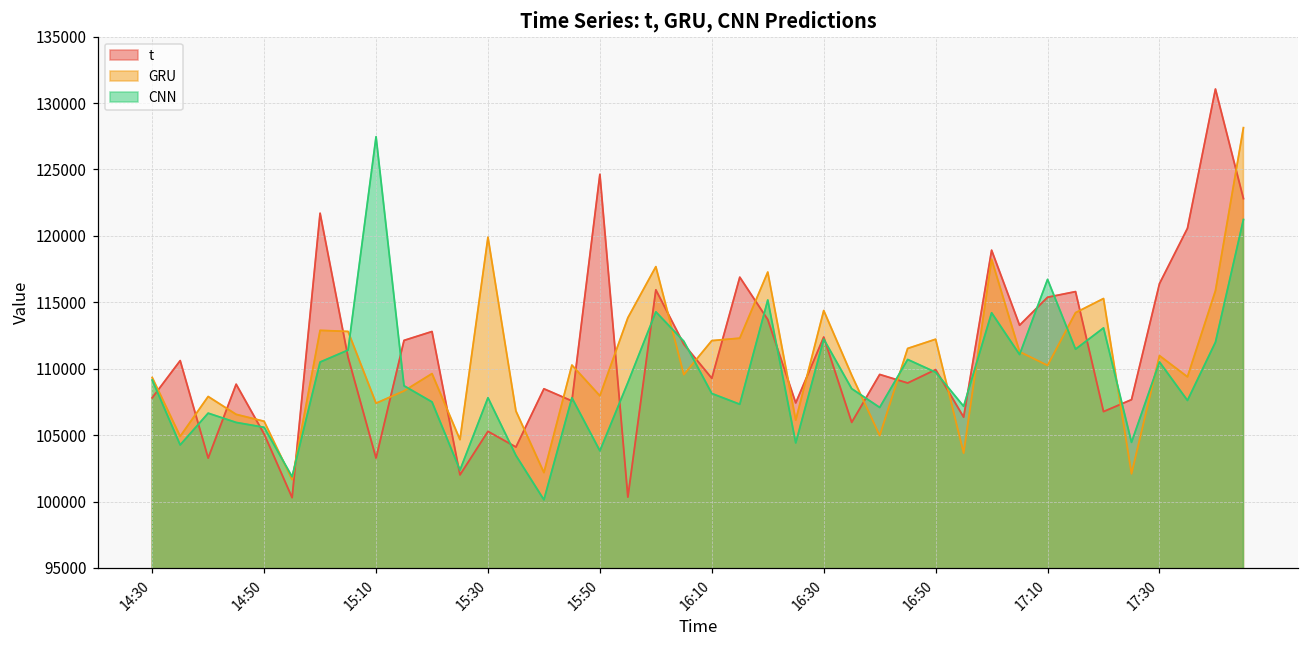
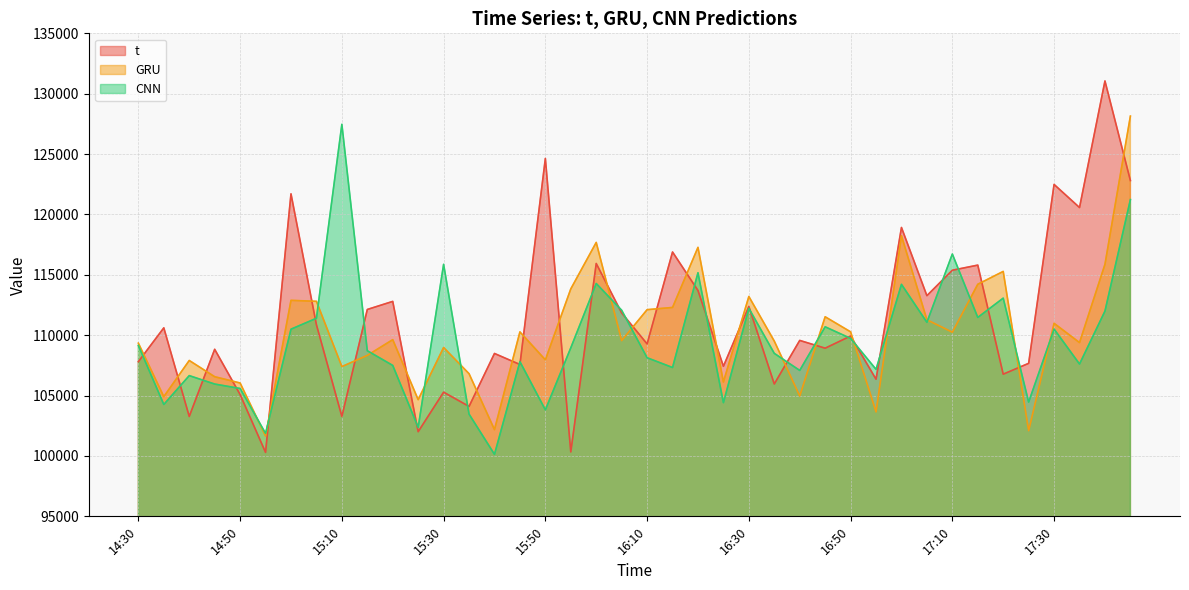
  {
    "t": {
      "14:30": 107800,
      "14:50": 105100,
      "15:10": 103300,
      "15:30": 105300,
      "15:50": 124600,
      "16:10": 109300,
      "17:10": 115400,
-     "17:30": 116400
+     "17:30": 122500
    },
    "GRU": {
      "14:50": 106000,
      "15:10": 107400,
-     "15:30": 119900,
+     "15:30": 109000,
      "15:50": 108000,
      "16:10": 112100,
-     "16:30": 114400,
-     "16:50": 112200,
+     "16:30": 113200,
+     "16:50": 110300,
      "17:10": 110200,
      "17:30": 111000
    },
    "CNN": {
      "14:50": 105600,
      "15:10": 127500,
-     "15:30": 107800,
+     "15:30": 115900,
      "15:50": 103800,
      "16:10": 108100,
      "17:10": 116700,
      "17:30": 110500
    }
  }
